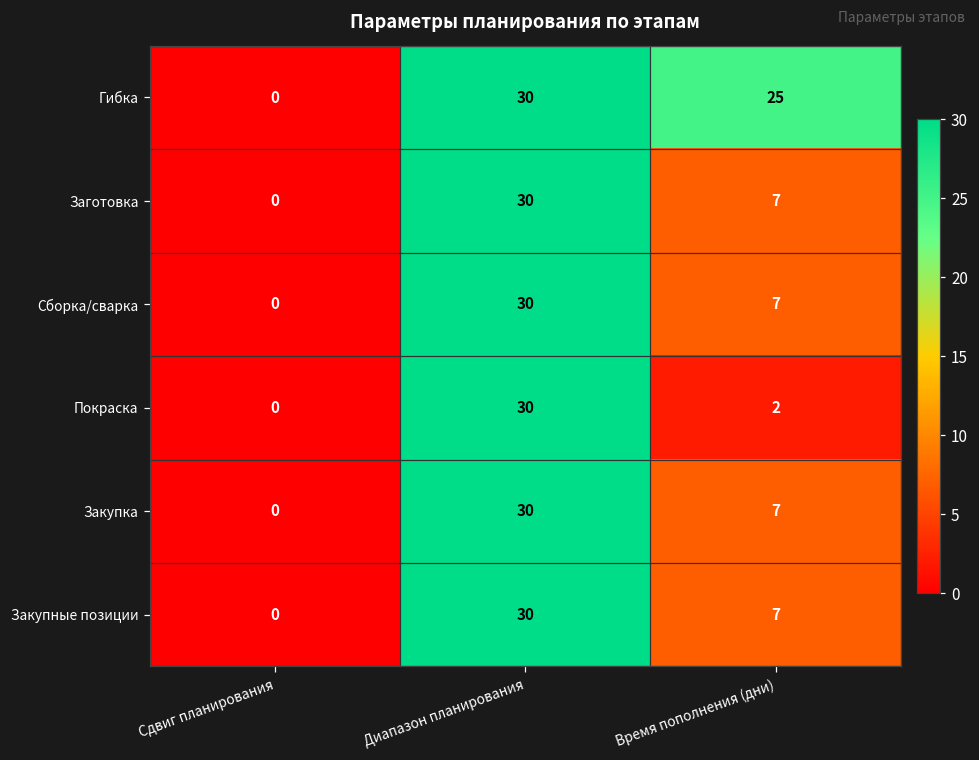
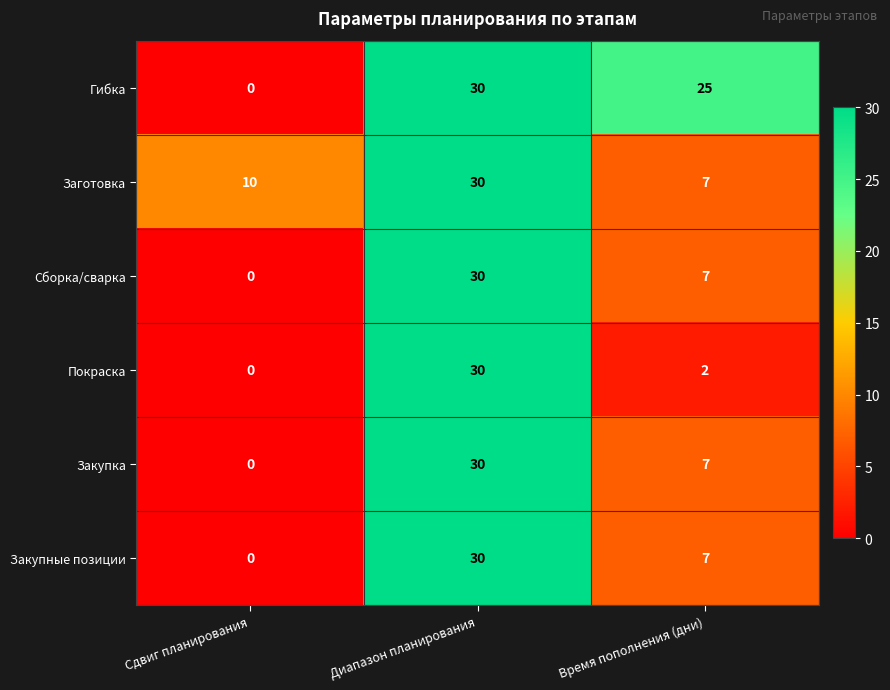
  {
    "Гибка": {
      "Сдвиг планирования": 0,
      "Диапазон планирования": 30,
      "Время пополнения (дни)": 25
    },
    "Заготовка": {
-     "Сдвиг планирования": 0,
+     "Сдвиг планирования": 10,
      "Диапазон планирования": 30,
      "Время пополнения (дни)": 7
    },
    "Сборка/сварка": {
      "Сдвиг планирования": 0,
      "Диапазон планирования": 30,
      "Время пополнения (дни)": 7
    },
    "Покраска": {
      "Сдвиг планирования": 0,
      "Диапазон планирования": 30,
      "Время пополнения (дни)": 2
    },
    "Закупка": {
      "Сдвиг планирования": 0,
      "Диапазон планирования": 30,
      "Время пополнения (дни)": 7
    },
    "Закупные позиции": {
      "Сдвиг планирования": 0,
      "Диапазон планирования": 30,
      "Время пополнения (дни)": 7
    }
  }
